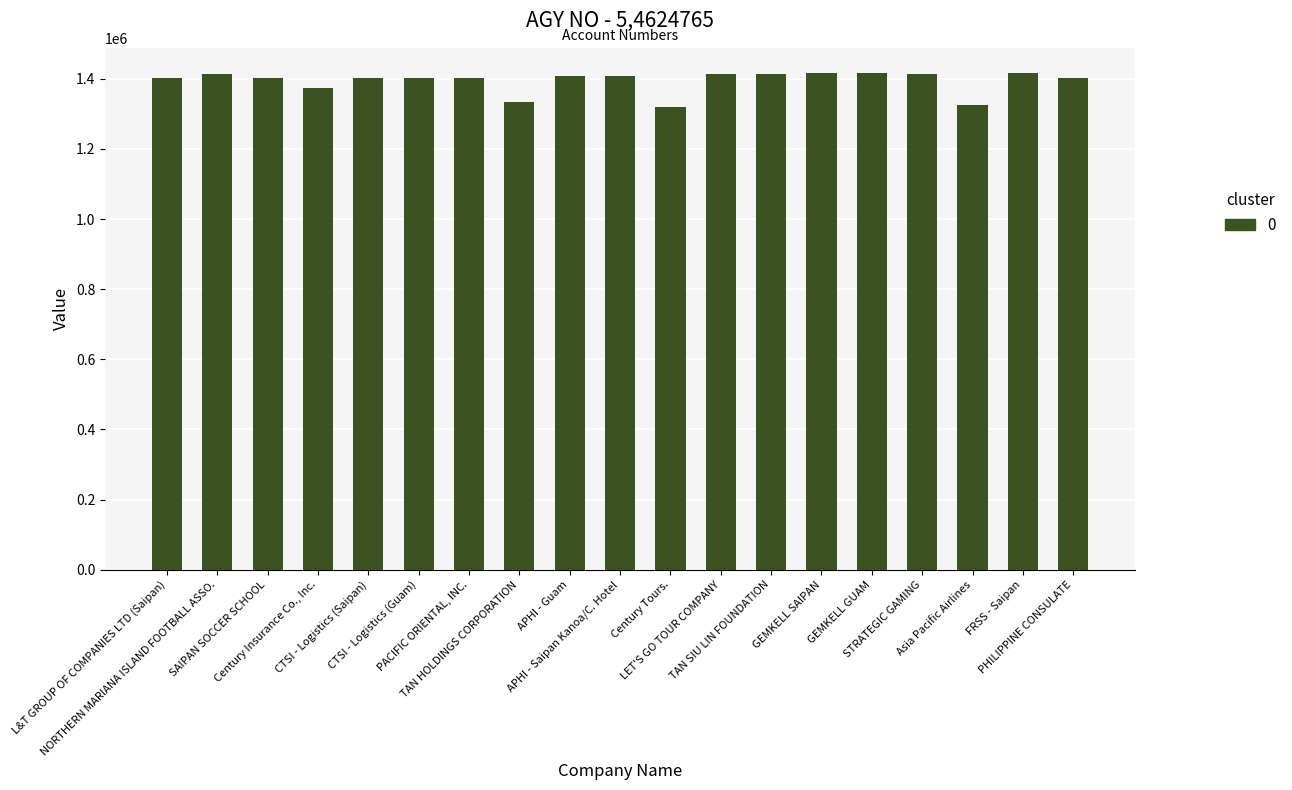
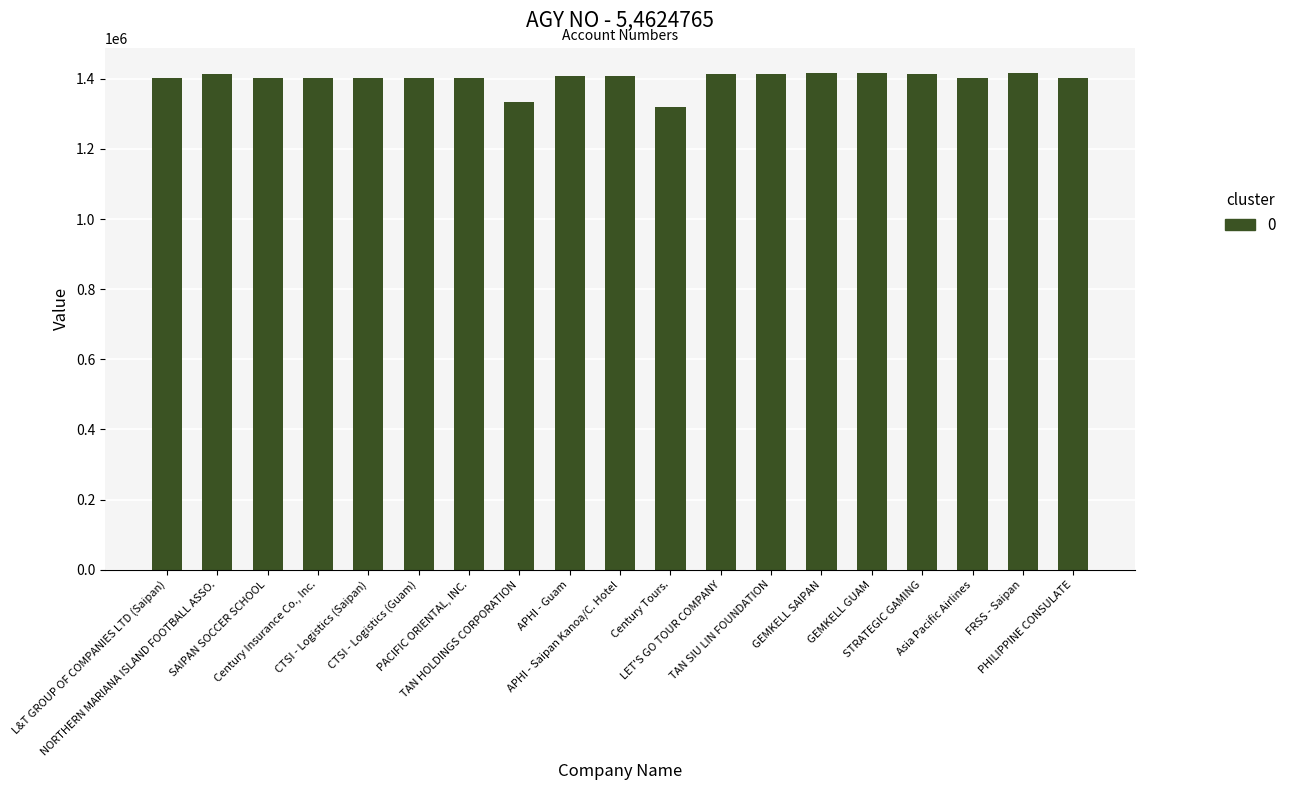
  {
    "L&T GROUP OF COMPANIES LTD (Saipan)": 1400000,
    "NORTHERN MARIANA ISLAND FOOTBALL ASSO.": 1410000,
    "SAIPAN SOCCER SCHOOL": 1400000,
-   "Century Insurance Co., Inc.": 1380000,
+   "Century Insurance Co., Inc.": 1400000,
    "CTSI - Logistics (Saipan)": 1400000,
    "CTSI - Logistics (Guam)": 1400000,
    "PACIFIC ORIENTAL, INC.": 1400000,
    "TAN HOLDINGS CORPORATION": 1340000,
    "APHI - Guam": 1410000,
    "APHI - Saipan Kanoa/C. Hotel": 1410000,
    "Century Tours.": 1320000,
    "LET'S GO TOUR COMPANY": 1420000,
    "TAN SIU LIN FOUNDATION": 1410000,
    "GEMKELL SAIPAN": 1420000,
    "GEMKELL GUAM": 1420000,
    "STRATEGIC GAMING": 1420000,
-   "Asia Pacific Airlines": 1320000,
+   "Asia Pacific Airlines": 1400000,
    "FRSS - Saipan": 1420000,
    "PHILIPPINE CONSULATE": 1400000
  }
